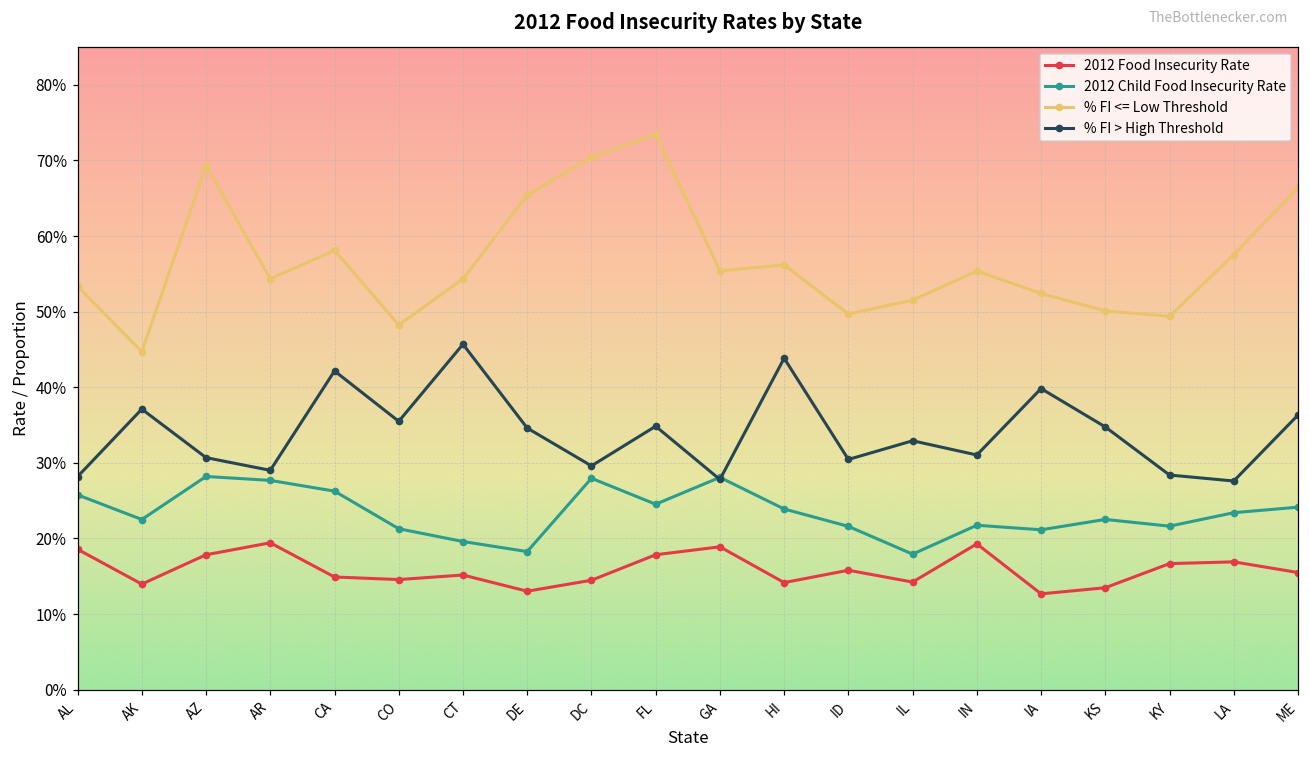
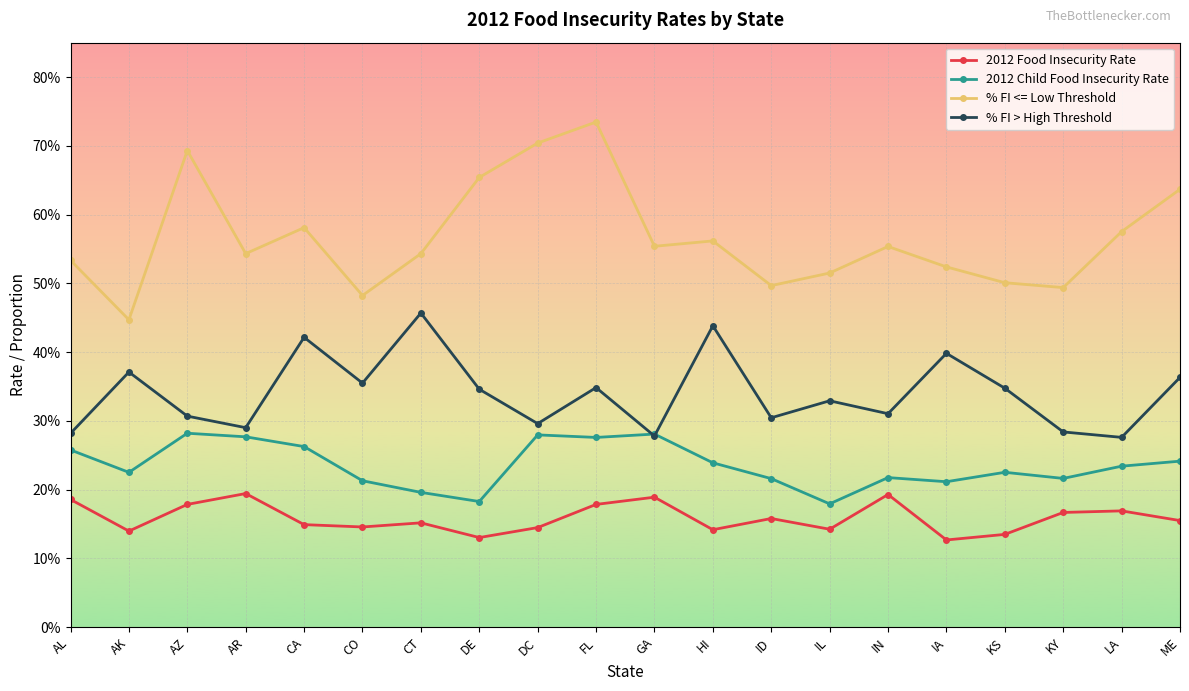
  {
    "2012 Food Insecurity Rate": {
      "AL": "19%",
      "AK": "14%",
      "AZ": "18%",
      "AR": "19%",
      "CA": "15%",
      "CO": "15%",
      "CT": "15%",
      "DE": "13%",
      "DC": "14%",
      "FL": "18%",
      "GA": "19%",
      "HI": "14%",
      "ID": "16%",
      "IL": "14%",
      "IN": "19%",
      "IA": "13%",
      "KS": "13%",
      "KY": "17%",
      "LA": "17%",
      "ME": "16%"
    },
    "2012 Child Food Insecurity Rate": {
      "AL": "26%",
      "AK": "23%",
      "AZ": "28%",
      "AR": "28%",
      "CA": "26%",
      "CO": "21%",
      "CT": "20%",
      "DE": "18%",
      "DC": "28%",
-     "FL": "25%",
+     "FL": "28%",
      "HI": "24%",
      "ID": "22%",
      "IL": "18%",
      "IN": "22%",
      "IA": "21%",
      "KS": "23%",
      "KY": "22%",
      "LA": "23%",
      "ME": "24%"
    },
    "% FI <= Low Threshold": {
      "AL": "53%",
      "AK": "45%",
      "AZ": "69%",
      "AR": "54%",
      "CA": "58%",
      "CO": "48%",
      "CT": "54%",
      "DE": "65%",
      "DC": "70%",
      "FL": "73%",
      "GA": "55%",
      "HI": "56%",
      "ID": "50%",
      "IL": "52%",
      "IN": "55%",
      "IA": "52%",
      "KS": "50%",
      "KY": "49%",
      "LA": "58%",
-     "ME": "66%"
+     "ME": "64%"
    },
    "% FI > High Threshold": {
      "AL": "28%",
      "AK": "37%",
      "AZ": "31%",
      "AR": "29%",
      "CA": "42%",
      "CO": "35%",
      "CT": "46%",
      "DE": "35%",
      "DC": "30%",
      "FL": "35%",
      "HI": "44%",
      "ID": "30%",
      "IL": "33%",
      "IN": "31%",
      "IA": "40%",
      "KS": "35%",
      "KY": "28%",
      "LA": "28%",
      "ME": "36%"
    }
  }
